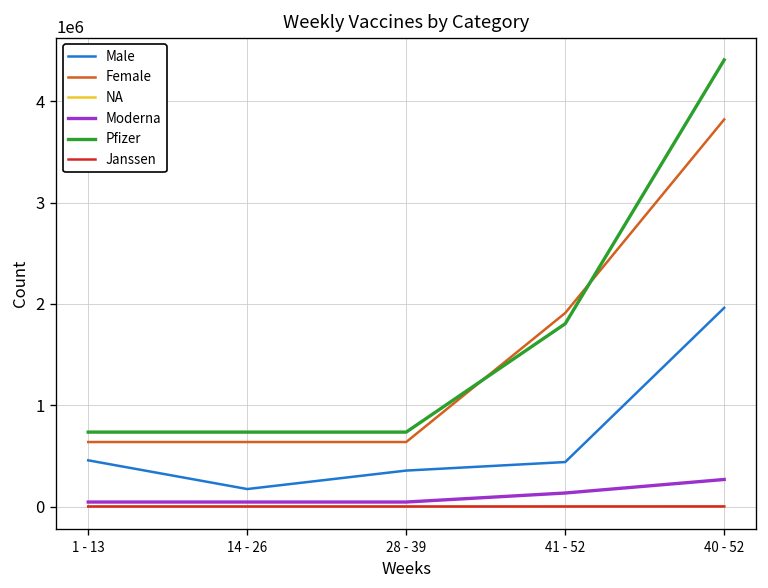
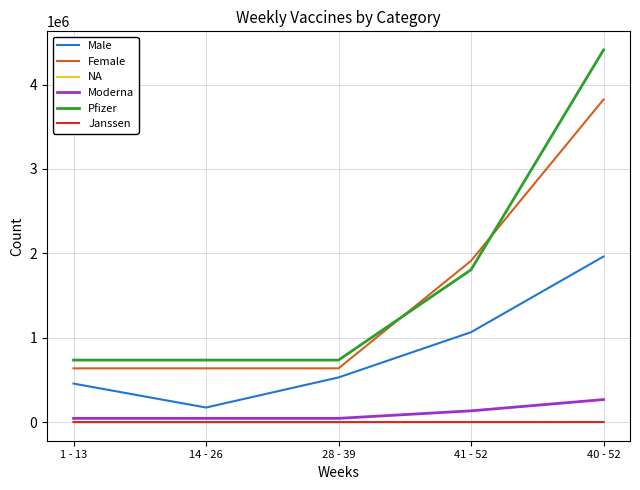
  {
    "Male": {
      "1 - 13": 500000,
      "14 - 26": 200000,
-     "28 - 39": 400000,
-     "41 - 52": 400000,
+     "28 - 39": 500000,
+     "41 - 52": 1100000,
      "40 - 52": 2000000
    },
    "Moderna": {
      "1 - 13": 0,
      "14 - 26": 0,
      "28 - 39": 0,
      "41 - 52": 100000,
      "40 - 52": 300000
    },
    "Pfizer": {
      "1 - 13": 700000,
      "14 - 26": 700000,
      "28 - 39": 700000,
      "41 - 52": 1800000,
      "40 - 52": 4400000
    }
  }
